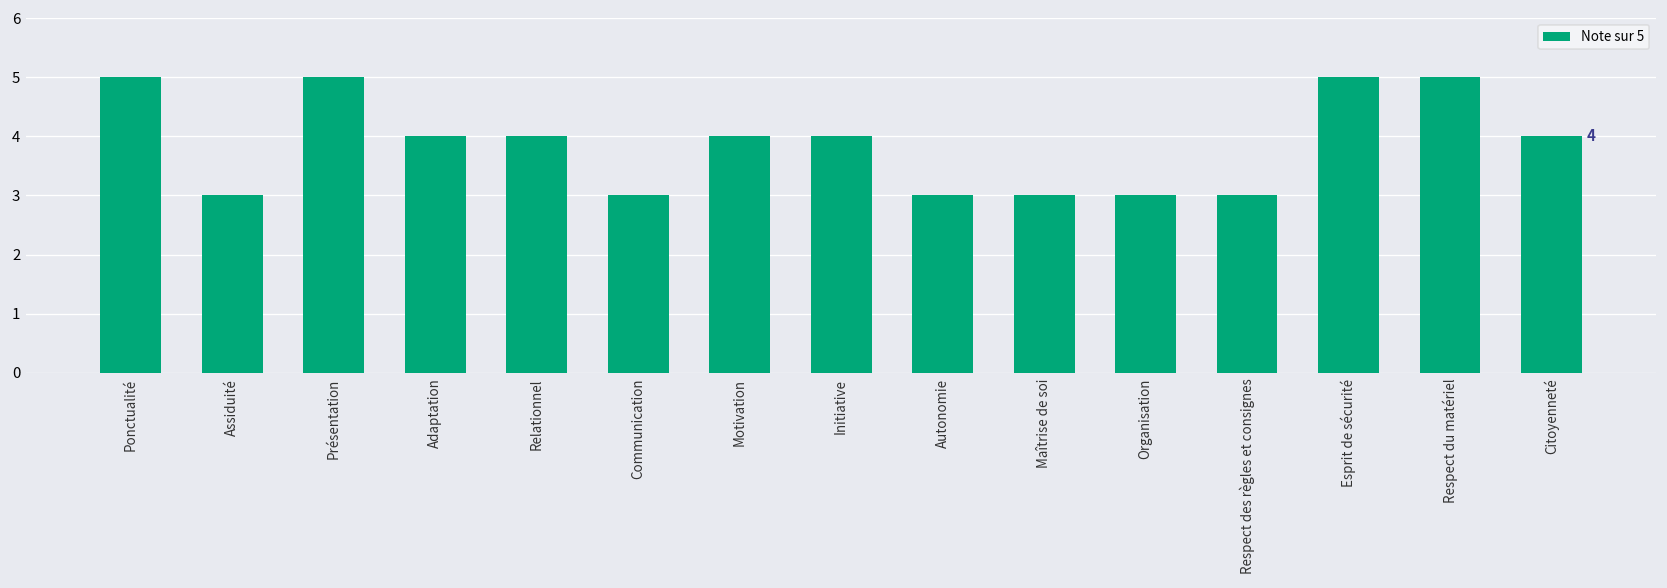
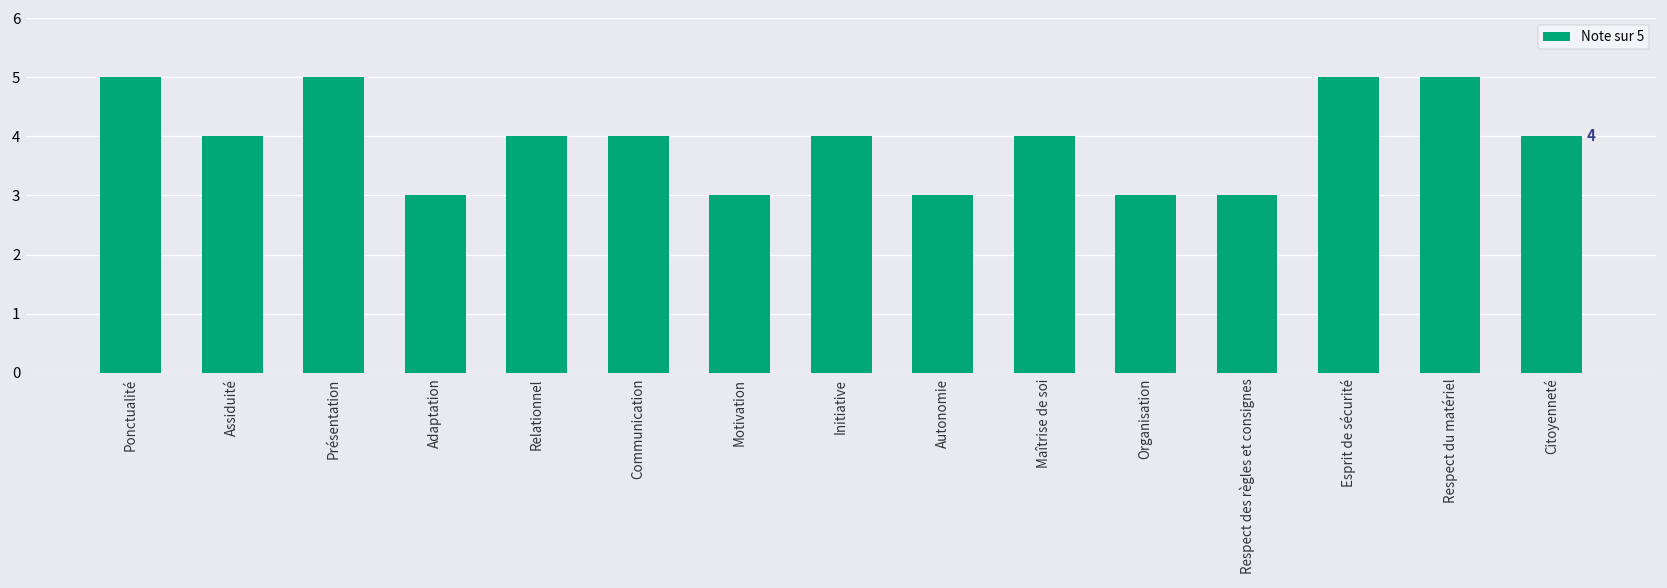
  {
    "Ponctualité": 5,
-   "Assiduité": 3,
+   "Assiduité": 4,
    "Présentation": 5,
-   "Adaptation": 4,
+   "Adaptation": 3,
    "Relationnel": 4,
-   "Communication": 3,
-   "Motivation": 4,
+   "Communication": 4,
+   "Motivation": 3,
    "Initiative": 4,
    "Autonomie": 3,
-   "Maîtrise de soi": 3,
+   "Maîtrise de soi": 4,
    "Organisation": 3,
    "Respect des règles et consignes": 3,
    "Esprit de sécurité": 5,
    "Respect du matériel": 5
  }
